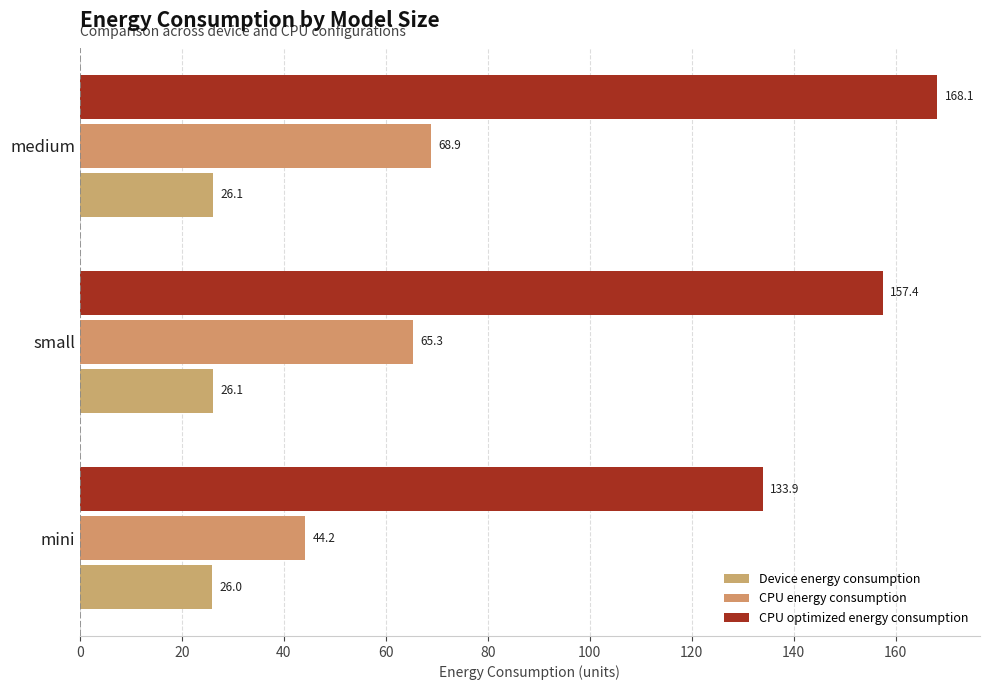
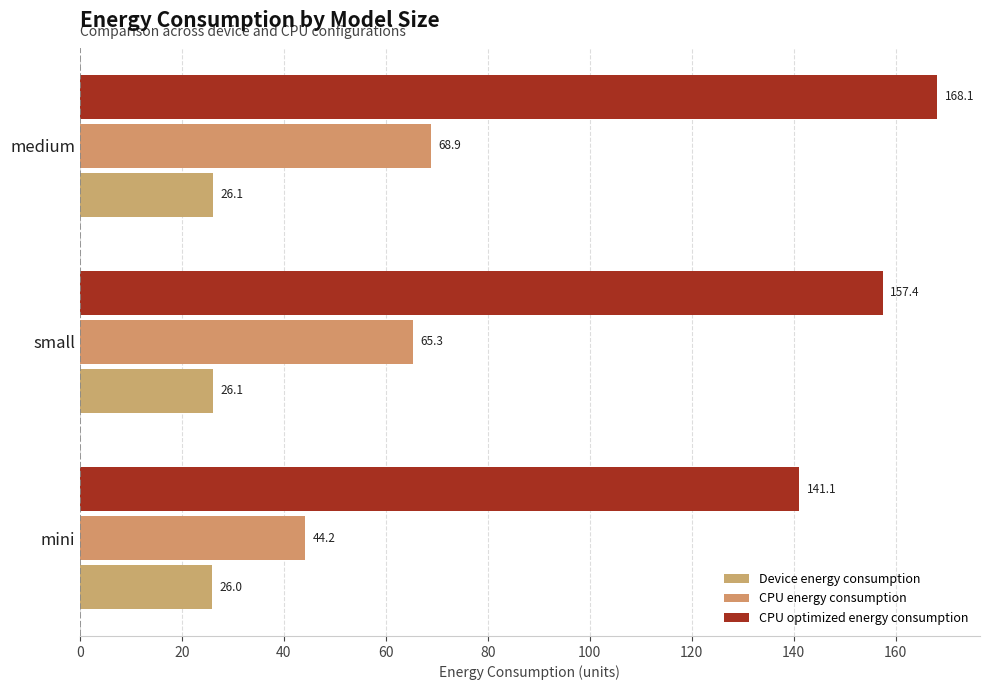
  {
    "CPU optimized energy consumption": {
      "medium": 168.1,
      "small": 157.4,
-     "mini": 133.9
+     "mini": 141.1
    }
  }
